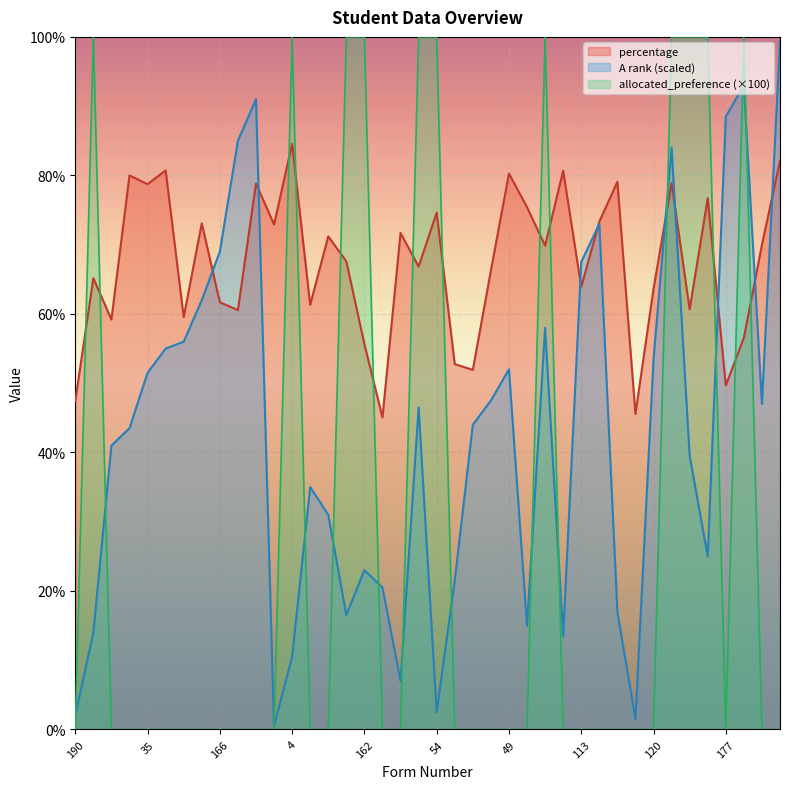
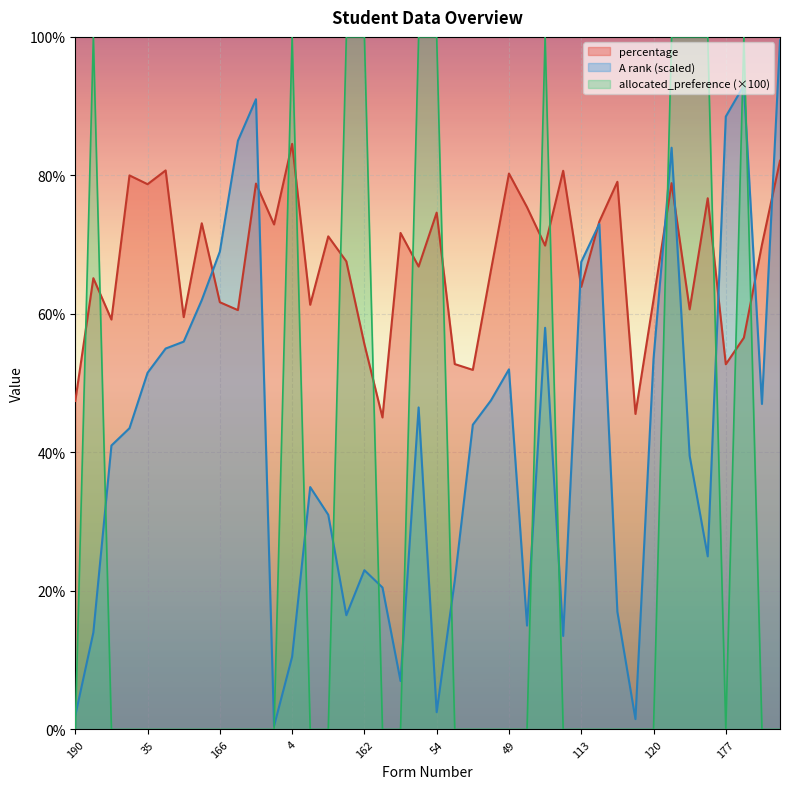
  {
    "percentage": {
      "190": "47%",
      "166": "62%",
      "4": "85%",
      "162": "56%",
      "54": "75%",
      "49": "80%",
      "113": "64%",
-     "120": "64%",
-     "177": "50%"
+     "120": "62%",
+     "177": "53%"
    }
  }
